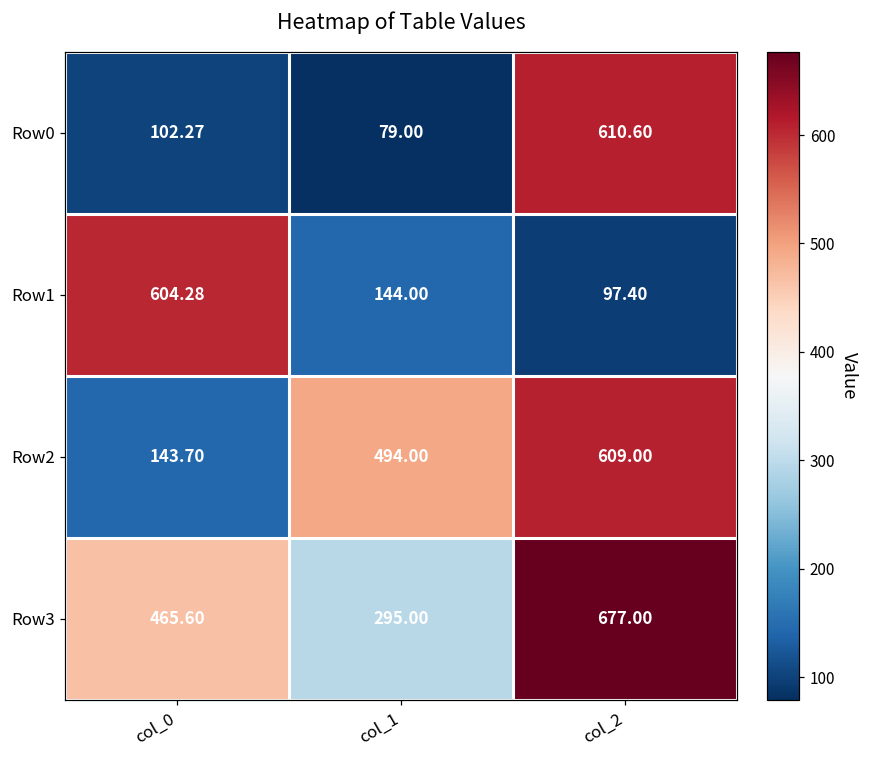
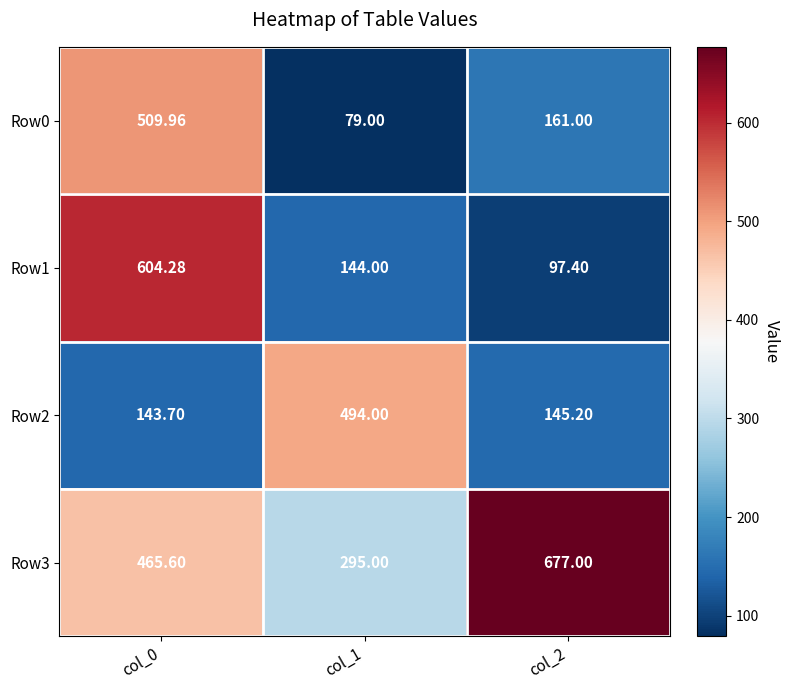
  {
    "Row0": {
-     "col_0": 102.27,
+     "col_0": 509.96,
      "col_1": 79.00,
-     "col_2": 610.60
+     "col_2": 161.00
    },
    "Row1": {
      "col_0": 604.28,
      "col_1": 144.00,
      "col_2": 97.40
    },
    "Row2": {
      "col_0": 143.70,
      "col_1": 494.00,
-     "col_2": 609.00
+     "col_2": 145.20
    },
    "Row3": {
      "col_0": 465.60,
      "col_1": 295.00,
      "col_2": 677.00
    }
  }
